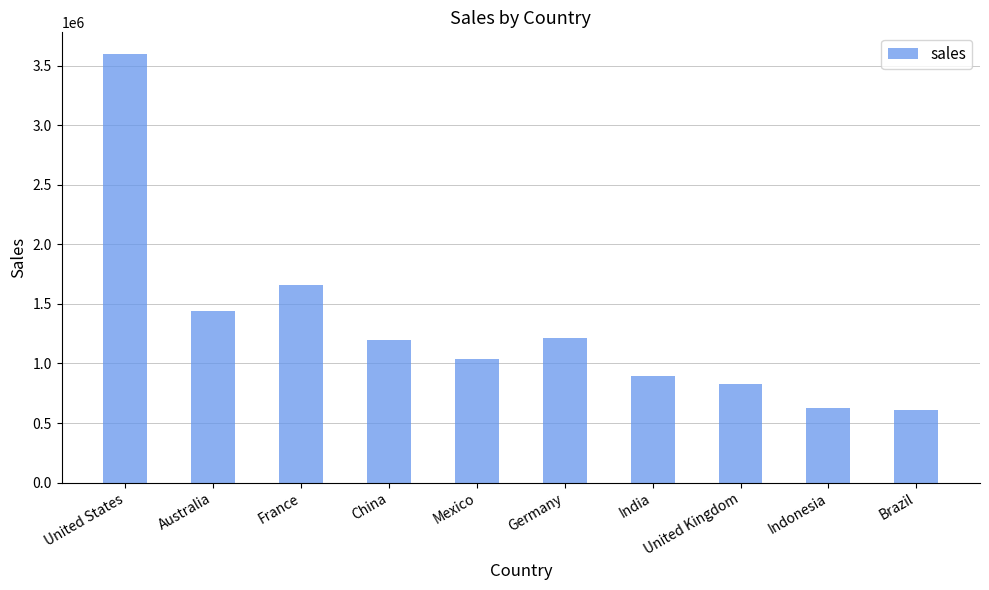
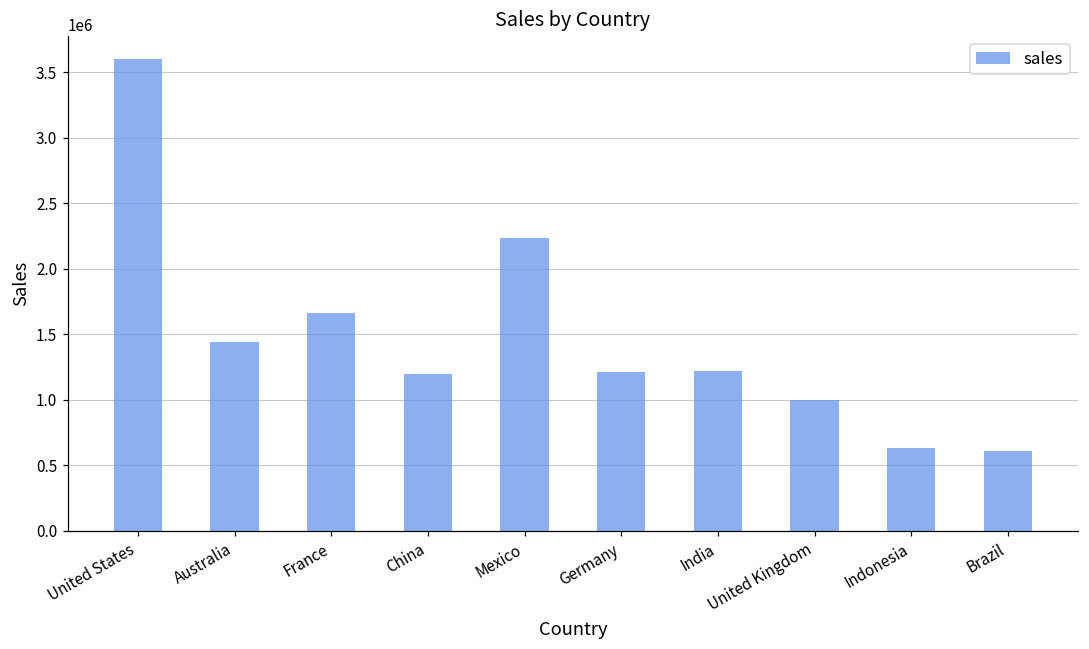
  {
    "United States": 3600000,
    "Australia": 1440000,
    "France": 1660000,
    "China": 1200000,
-   "Mexico": 1040000,
+   "Mexico": 2240000,
    "Germany": 1210000,
-   "India": 890000,
-   "United Kingdom": 830000,
+   "India": 1220000,
+   "United Kingdom": 1000000,
    "Indonesia": 630000,
    "Brazil": 610000
  }
